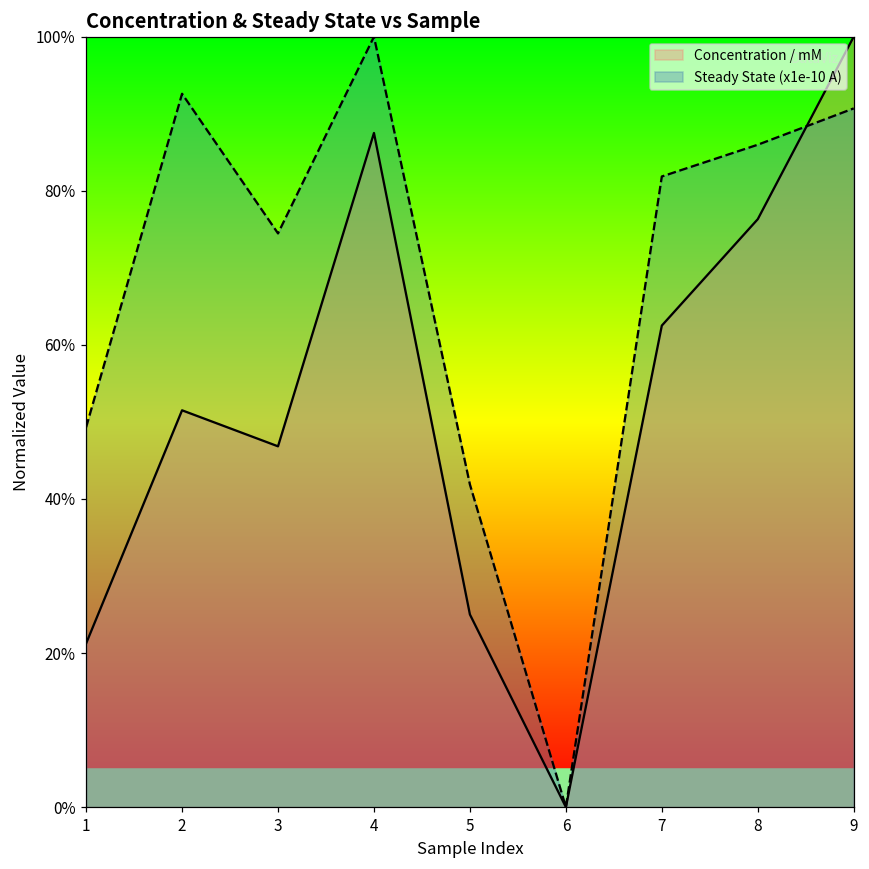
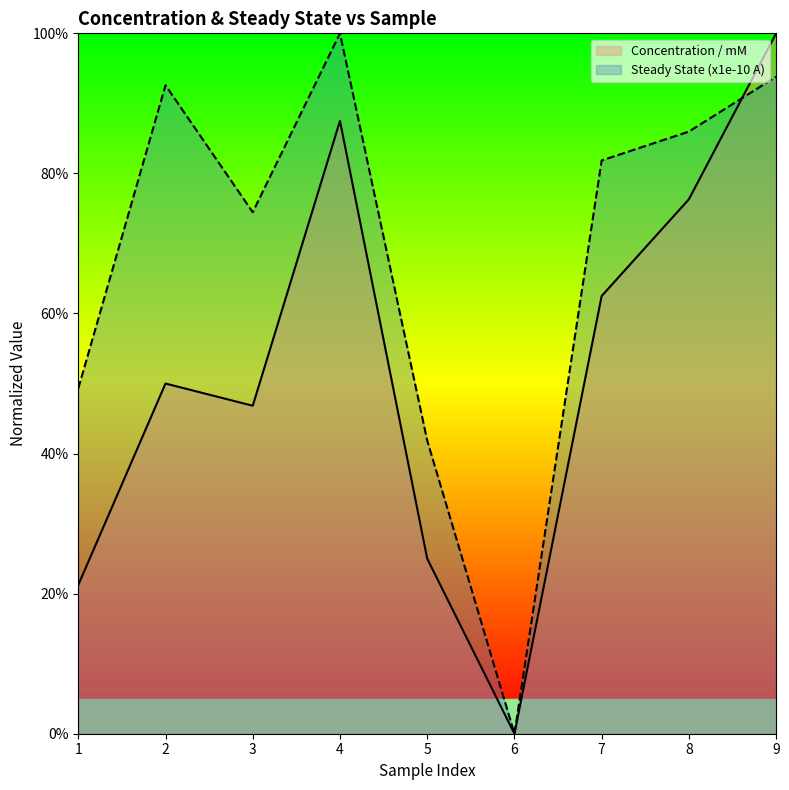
  {
    "Concentration / mM": {
      "1": "21%",
-     "2": "52%",
+     "2": "50%",
      "3": "47%",
      "4": "88%",
      "5": "25%",
      "7": "63%",
      "8": "76%",
      "9": "100%"
    },
    "Steady State (x1e-10 A)": {
      "1": "49%",
      "2": "93%",
      "3": "74%",
      "4": "100%",
      "5": "42%",
      "7": "82%",
      "8": "86%",
-     "9": "91%"
+     "9": "94%"
    }
  }
